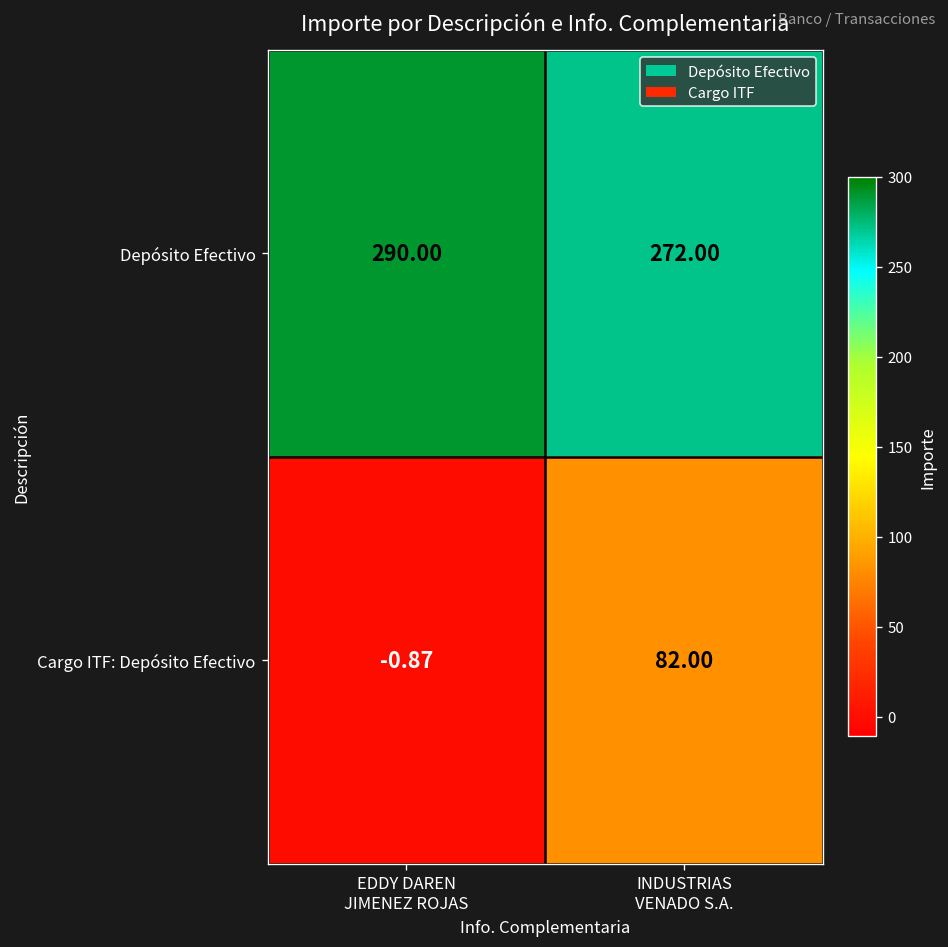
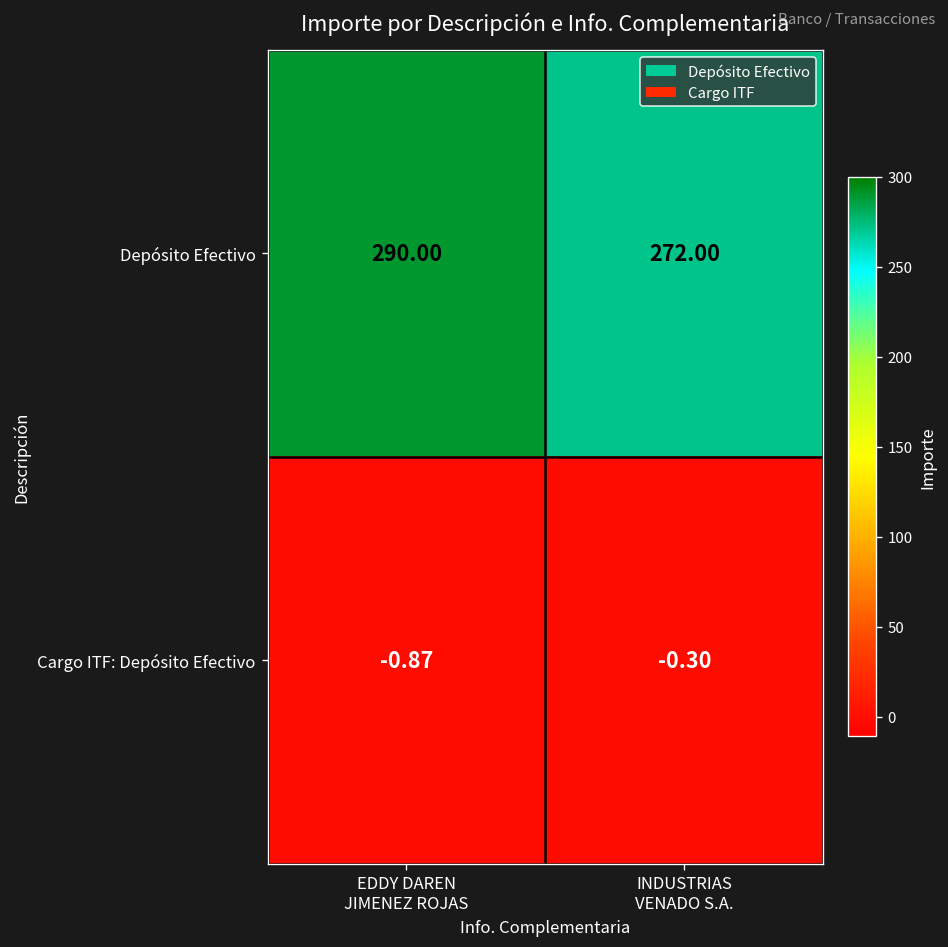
  {
    "Depósito Efectivo": {
      "EDDY DAREN JIMENEZ ROJAS": 290.00,
      "INDUSTRIAS VENADO S.A.": 272.00
    },
    "Cargo ITF: Depósito Efectivo": {
      "EDDY DAREN JIMENEZ ROJAS": -0.87,
-     "INDUSTRIAS VENADO S.A.": 82.00
+     "INDUSTRIAS VENADO S.A.": -0.30
    }
  }
